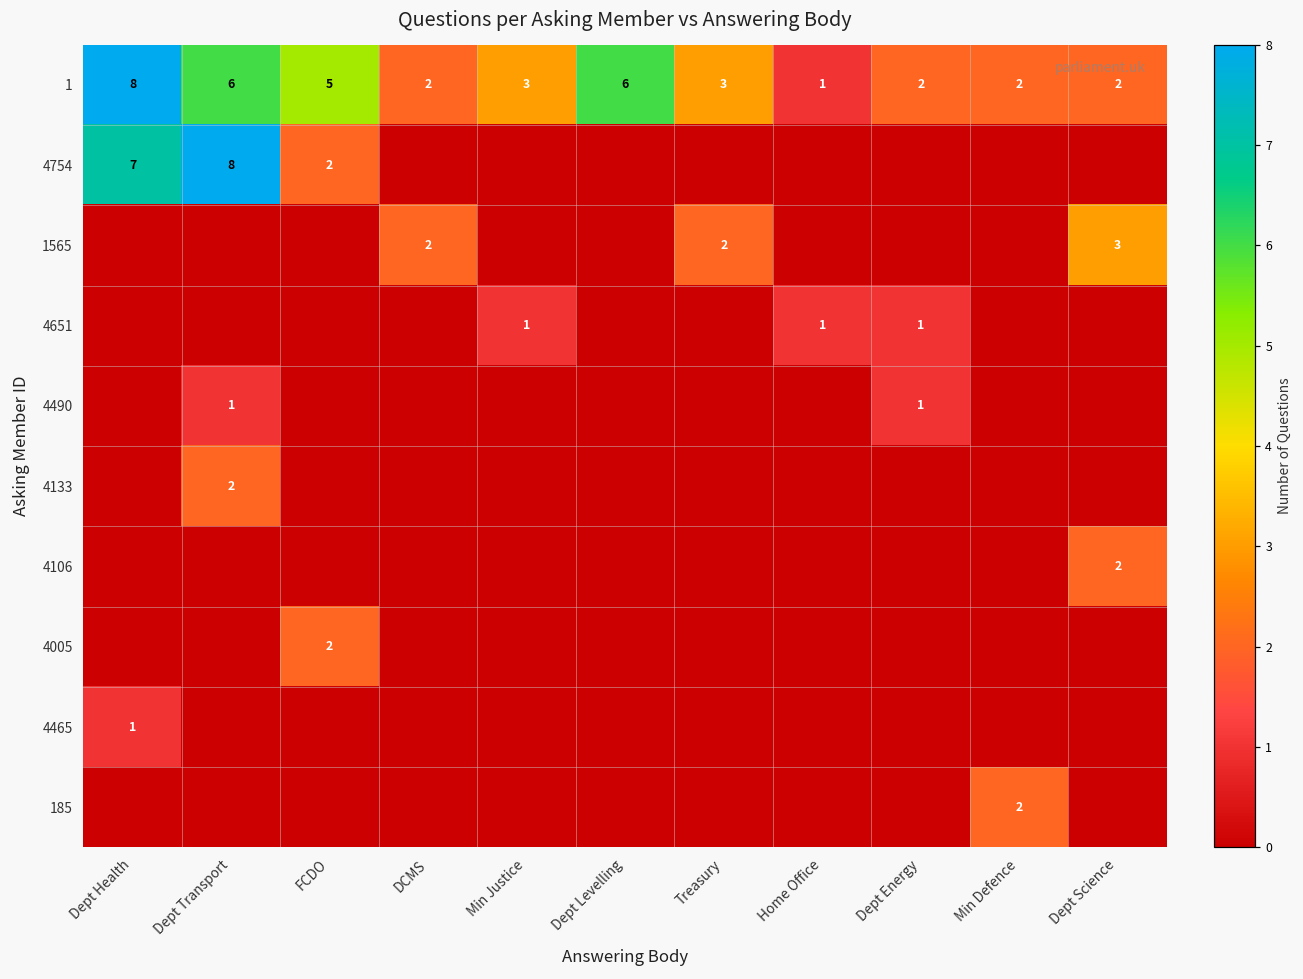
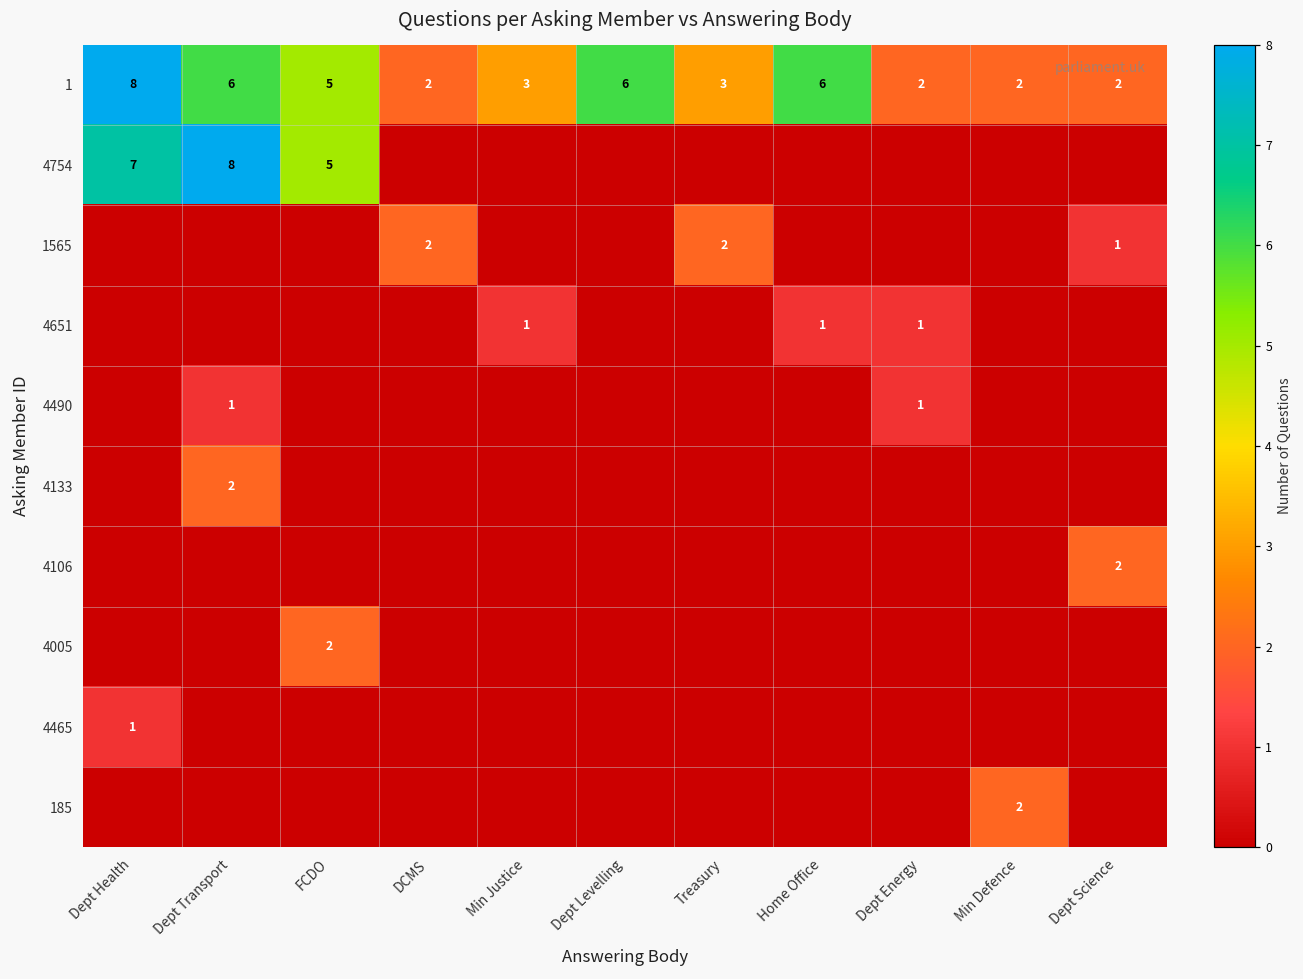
  {
    "1": {
      "Dept Health": 8,
      "Dept Transport": 6,
      "FCDO": 5,
      "DCMS": 2,
      "Min Justice": 3,
      "Dept Levelling": 6,
      "Treasury": 3,
-     "Home Office": 1,
+     "Home Office": 6,
      "Dept Energy": 2,
      "Min Defence": 2
    },
    "4754": {
      "Dept Health": 7,
      "Dept Transport": 8,
-     "FCDO": 2
+     "FCDO": 5
    },
    "1565": {
      "DCMS": 2,
      "Treasury": 2,
-     "Dept Science": 3
+     "Dept Science": 1
    },
    "4651": {
      "Min Justice": 1,
      "Home Office": 1,
      "Dept Energy": 1
    },
    "4490": {
      "Dept Transport": 1,
      "Dept Energy": 1
    },
    "4133": {
      "Dept Transport": 2
    },
    "4106": {
      "Dept Science": 2
    },
    "4005": {
      "FCDO": 2
    },
    "4465": {
      "Dept Health": 1
    },
    "185": {
      "Min Defence": 2
    }
  }
